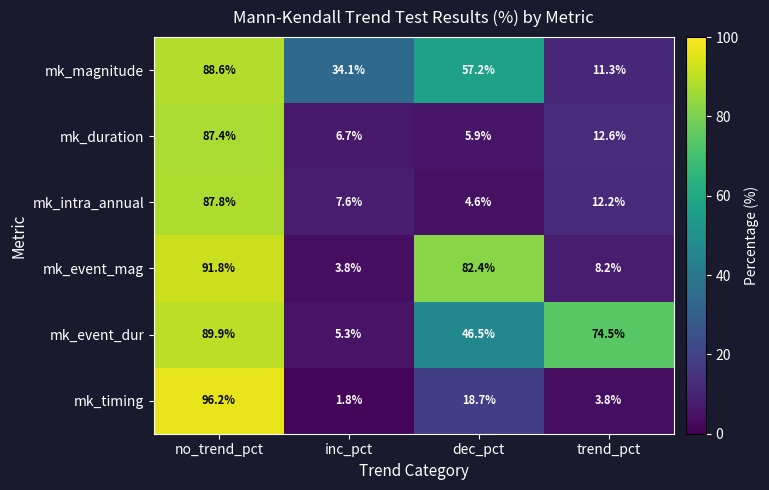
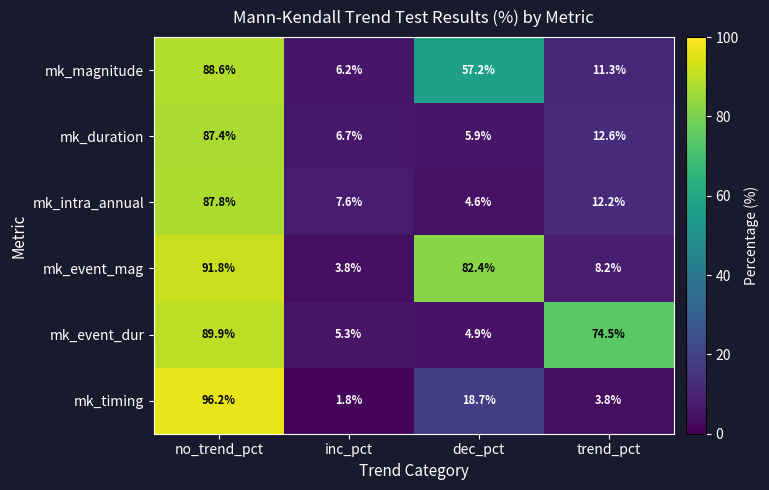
  {
    "mk_magnitude": {
      "no_trend_pct": "88.6%",
-     "inc_pct": "34.1%",
+     "inc_pct": "6.2%",
      "dec_pct": "57.2%",
      "trend_pct": "11.3%"
    },
    "mk_duration": {
      "no_trend_pct": "87.4%",
      "inc_pct": "6.7%",
      "dec_pct": "5.9%",
      "trend_pct": "12.6%"
    },
    "mk_intra_annual": {
      "no_trend_pct": "87.8%",
      "inc_pct": "7.6%",
      "dec_pct": "4.6%",
      "trend_pct": "12.2%"
    },
    "mk_event_mag": {
      "no_trend_pct": "91.8%",
      "inc_pct": "3.8%",
      "dec_pct": "82.4%",
      "trend_pct": "8.2%"
    },
    "mk_event_dur": {
      "no_trend_pct": "89.9%",
      "inc_pct": "5.3%",
-     "dec_pct": "46.5%",
+     "dec_pct": "4.9%",
      "trend_pct": "74.5%"
    },
    "mk_timing": {
      "no_trend_pct": "96.2%",
      "inc_pct": "1.8%",
      "dec_pct": "18.7%",
      "trend_pct": "3.8%"
    }
  }
